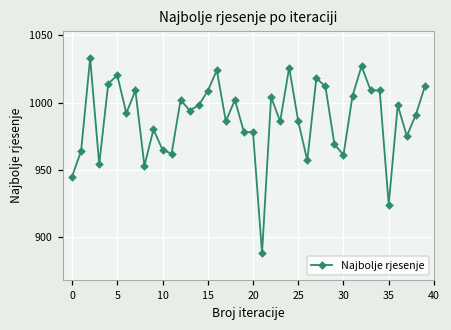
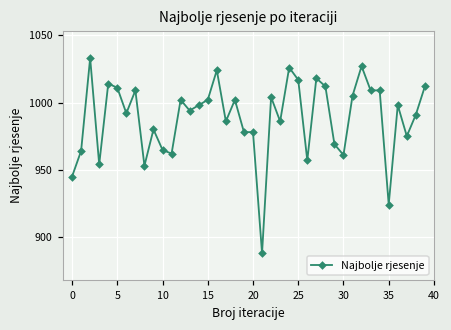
  {
    "0": 945,
-   "5": 1020,
+   "5": 1011,
    "10": 965,
-   "15": 1009,
+   "15": 1002,
    "20": 978,
-   "25": 986,
+   "25": 1017,
    "30": 961,
    "35": 924
  }
